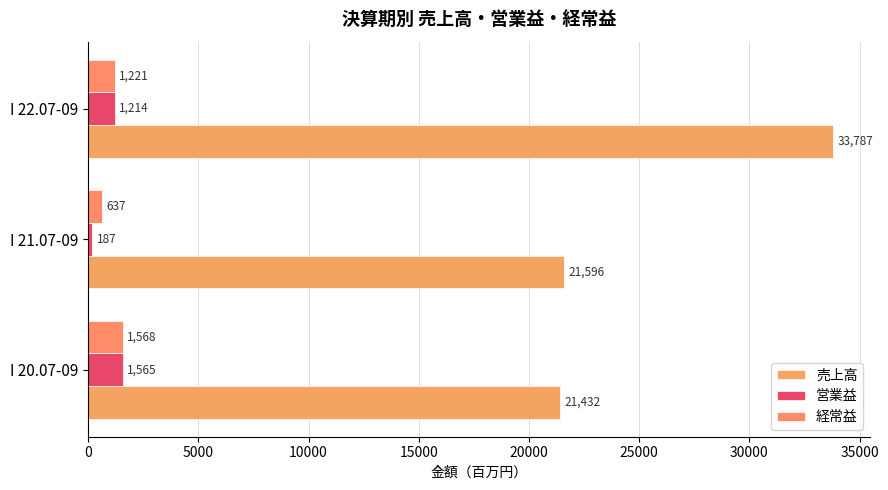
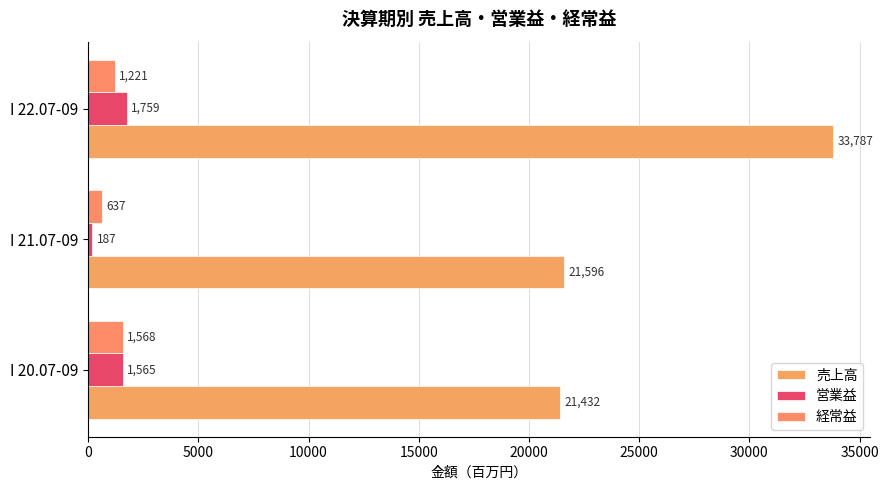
  {
    "営業益": {
-     "I 22.07-09": "1,214",
+     "I 22.07-09": "1,759",
      "I 21.07-09": "187",
      "I 20.07-09": "1,565"
    }
  }
